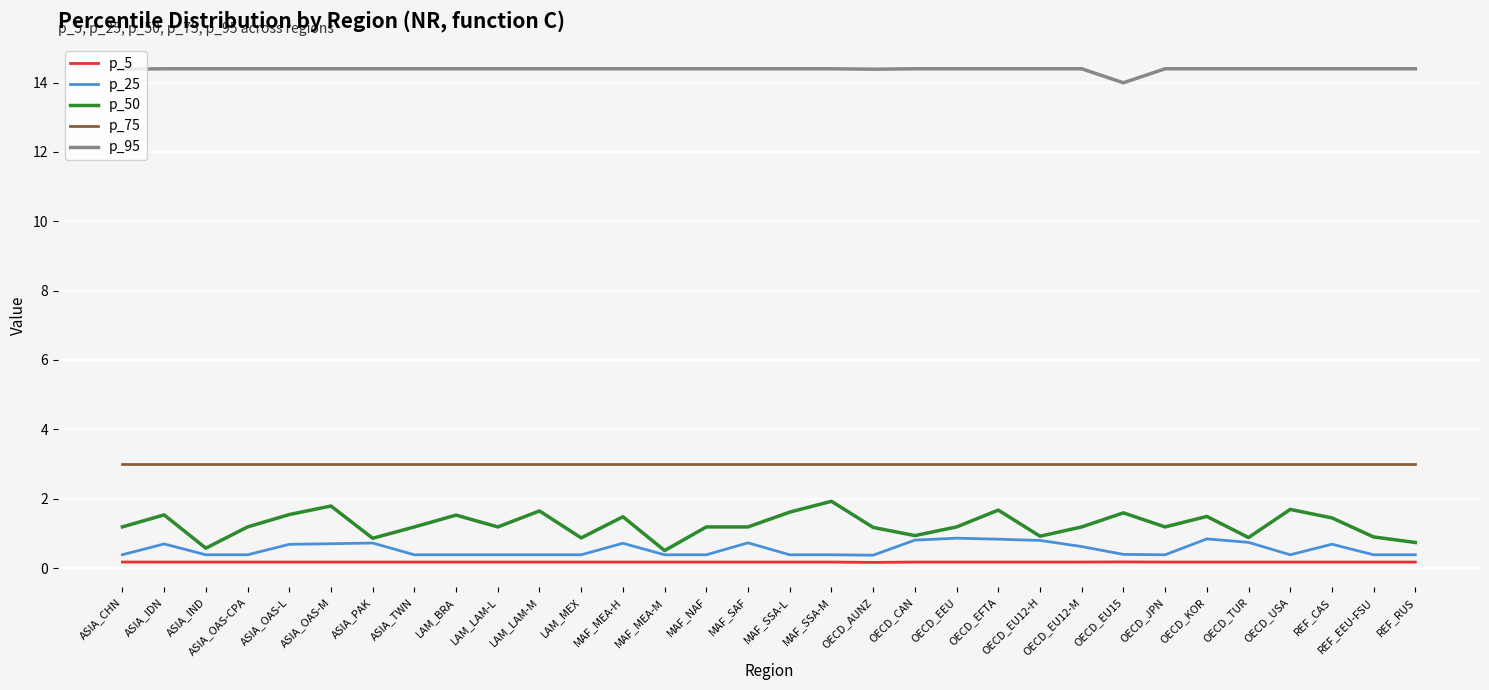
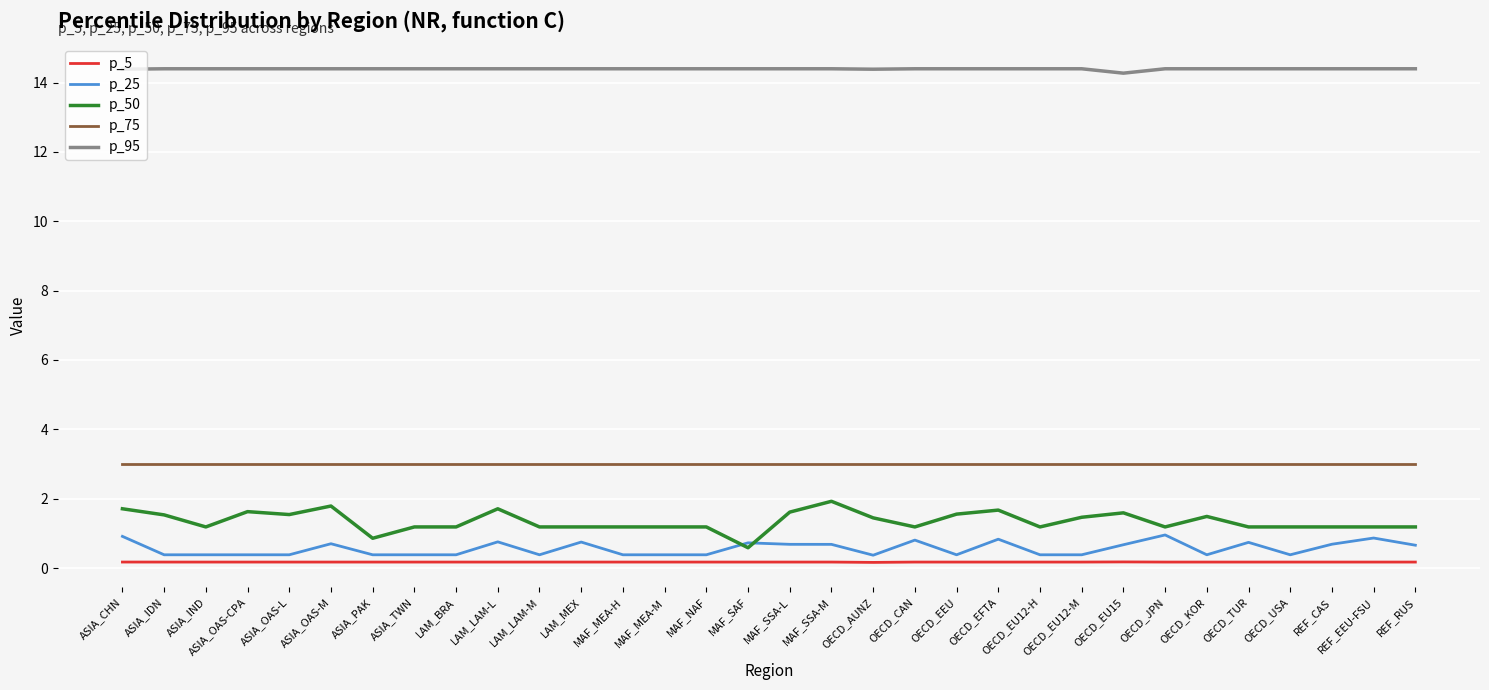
  {
    "p_5": {
      "ASIA_CHN": 0.2,
      "ASIA_IDN": 0.2,
      "ASIA_IND": 0.2,
      "ASIA_OAS-CPA": 0.2,
      "ASIA_OAS-L": 0.2,
      "ASIA_OAS-M": 0.2,
      "ASIA_PAK": 0.2,
      "ASIA_TWN": 0.2,
      "LAM_BRA": 0.2,
      "LAM_LAM-L": 0.2,
      "LAM_LAM-M": 0.2,
      "LAM_MEX": 0.2,
      "MAF_MEA-H": 0.2,
      "MAF_MEA-M": 0.2,
      "MAF_NAF": 0.2,
      "MAF_SAF": 0.2,
      "MAF_SSA-L": 0.2,
      "MAF_SSA-M": 0.2,
      "OECD_AUNZ": 0.2,
      "OECD_CAN": 0.2,
      "OECD_EEU": 0.2,
      "OECD_EFTA": 0.2,
      "OECD_EU12-H": 0.2,
      "OECD_EU12-M": 0.2,
      "OECD_EU15": 0.2,
      "OECD_JPN": 0.2,
      "OECD_KOR": 0.2,
      "OECD_TUR": 0.2,
      "OECD_USA": 0.2,
      "REF_CAS": 0.2,
      "REF_EEU-FSU": 0.2,
      "REF_RUS": 0.2
    },
    "p_25": {
-     "ASIA_CHN": 0.4,
-     "ASIA_IDN": 0.7,
+     "ASIA_CHN": 0.9,
+     "ASIA_IDN": 0.4,
      "ASIA_IND": 0.4,
      "ASIA_OAS-CPA": 0.4,
-     "ASIA_OAS-L": 0.7,
+     "ASIA_OAS-L": 0.4,
      "ASIA_OAS-M": 0.7,
-     "ASIA_PAK": 0.7,
+     "ASIA_PAK": 0.4,
      "ASIA_TWN": 0.4,
      "LAM_BRA": 0.4,
-     "LAM_LAM-L": 0.4,
+     "LAM_LAM-L": 0.8,
      "LAM_LAM-M": 0.4,
-     "LAM_MEX": 0.4,
-     "MAF_MEA-H": 0.7,
+     "LAM_MEX": 0.7,
+     "MAF_MEA-H": 0.4,
      "MAF_MEA-M": 0.4,
      "MAF_NAF": 0.4,
      "MAF_SAF": 0.7,
-     "MAF_SSA-L": 0.4,
-     "MAF_SSA-M": 0.4,
+     "MAF_SSA-L": 0.7,
+     "MAF_SSA-M": 0.7,
      "OECD_AUNZ": 0.4,
      "OECD_CAN": 0.8,
-     "OECD_EEU": 0.9,
+     "OECD_EEU": 0.4,
      "OECD_EFTA": 0.8,
-     "OECD_EU12-H": 0.8,
-     "OECD_EU12-M": 0.6,
-     "OECD_EU15": 0.4,
-     "OECD_JPN": 0.4,
-     "OECD_KOR": 0.8,
+     "OECD_EU12-H": 0.4,
+     "OECD_EU12-M": 0.4,
+     "OECD_EU15": 0.7,
+     "OECD_JPN": 1.0,
+     "OECD_KOR": 0.4,
      "OECD_TUR": 0.7,
      "OECD_USA": 0.4,
      "REF_CAS": 0.7,
-     "REF_EEU-FSU": 0.4,
-     "REF_RUS": 0.4
+     "REF_EEU-FSU": 0.9,
+     "REF_RUS": 0.7
    },
    "p_50": {
-     "ASIA_CHN": 1.2,
+     "ASIA_CHN": 1.7,
      "ASIA_IDN": 1.5,
-     "ASIA_IND": 0.6,
-     "ASIA_OAS-CPA": 1.2,
+     "ASIA_IND": 1.2,
+     "ASIA_OAS-CPA": 1.6,
      "ASIA_OAS-L": 1.5,
      "ASIA_OAS-M": 1.8,
      "ASIA_PAK": 0.9,
      "ASIA_TWN": 1.2,
-     "LAM_BRA": 1.5,
-     "LAM_LAM-L": 1.2,
-     "LAM_LAM-M": 1.6,
-     "LAM_MEX": 0.9,
-     "MAF_MEA-H": 1.5,
-     "MAF_MEA-M": 0.5,
+     "LAM_BRA": 1.2,
+     "LAM_LAM-L": 1.7,
+     "LAM_LAM-M": 1.2,
+     "LAM_MEX": 1.2,
+     "MAF_MEA-H": 1.2,
+     "MAF_MEA-M": 1.2,
      "MAF_NAF": 1.2,
-     "MAF_SAF": 1.2,
+     "MAF_SAF": 0.6,
      "MAF_SSA-L": 1.6,
      "MAF_SSA-M": 1.9,
-     "OECD_AUNZ": 1.2,
-     "OECD_CAN": 0.9,
-     "OECD_EEU": 1.2,
+     "OECD_AUNZ": 1.4,
+     "OECD_CAN": 1.2,
+     "OECD_EEU": 1.6,
      "OECD_EFTA": 1.7,
-     "OECD_EU12-H": 0.9,
-     "OECD_EU12-M": 1.2,
+     "OECD_EU12-H": 1.2,
+     "OECD_EU12-M": 1.5,
      "OECD_EU15": 1.6,
      "OECD_JPN": 1.2,
      "OECD_KOR": 1.5,
-     "OECD_TUR": 0.9,
-     "OECD_USA": 1.7,
-     "REF_CAS": 1.4,
-     "REF_EEU-FSU": 0.9,
-     "REF_RUS": 0.7
+     "OECD_TUR": 1.2,
+     "OECD_USA": 1.2,
+     "REF_CAS": 1.2,
+     "REF_EEU-FSU": 1.2,
+     "REF_RUS": 1.2
    },
    "p_75": {
      "ASIA_CHN": 3.0,
      "ASIA_IDN": 3.0,
      "ASIA_IND": 3.0,
      "ASIA_OAS-CPA": 3.0,
      "ASIA_OAS-L": 3.0,
      "ASIA_OAS-M": 3.0,
      "ASIA_PAK": 3.0,
      "ASIA_TWN": 3.0,
      "LAM_BRA": 3.0,
      "LAM_LAM-L": 3.0,
      "LAM_LAM-M": 3.0,
      "LAM_MEX": 3.0,
      "MAF_MEA-H": 3.0,
      "MAF_MEA-M": 3.0,
      "MAF_NAF": 3.0,
      "MAF_SAF": 3.0,
      "MAF_SSA-L": 3.0,
      "MAF_SSA-M": 3.0,
      "OECD_AUNZ": 3.0,
      "OECD_CAN": 3.0,
      "OECD_EEU": 3.0,
      "OECD_EFTA": 3.0,
      "OECD_EU12-H": 3.0,
      "OECD_EU12-M": 3.0,
      "OECD_EU15": 3.0,
      "OECD_JPN": 3.0,
      "OECD_KOR": 3.0,
      "OECD_TUR": 3.0,
      "OECD_USA": 3.0,
      "REF_CAS": 3.0,
      "REF_EEU-FSU": 3.0,
      "REF_RUS": 3.0
    },
    "p_95": {
      "ASIA_IDN": 14.4,
      "ASIA_IND": 14.4,
      "ASIA_OAS-CPA": 14.4,
      "ASIA_OAS-L": 14.4,
      "ASIA_OAS-M": 14.4,
      "ASIA_PAK": 14.4,
      "ASIA_TWN": 14.4,
      "LAM_BRA": 14.4,
      "LAM_LAM-L": 14.4,
      "LAM_LAM-M": 14.4,
      "LAM_MEX": 14.4,
      "MAF_MEA-H": 14.4,
      "MAF_MEA-M": 14.4,
      "MAF_NAF": 14.4,
      "MAF_SAF": 14.4,
      "MAF_SSA-L": 14.4,
      "MAF_SSA-M": 14.4,
      "OECD_AUNZ": 14.4,
      "OECD_CAN": 14.4,
      "OECD_EEU": 14.4,
      "OECD_EFTA": 14.4,
      "OECD_EU12-H": 14.4,
      "OECD_EU12-M": 14.4,
-     "OECD_EU15": 14.0,
+     "OECD_EU15": 14.3,
      "OECD_JPN": 14.4,
      "OECD_KOR": 14.4,
      "OECD_TUR": 14.4,
      "OECD_USA": 14.4,
      "REF_CAS": 14.4,
      "REF_EEU-FSU": 14.4,
      "REF_RUS": 14.4
    }
  }
